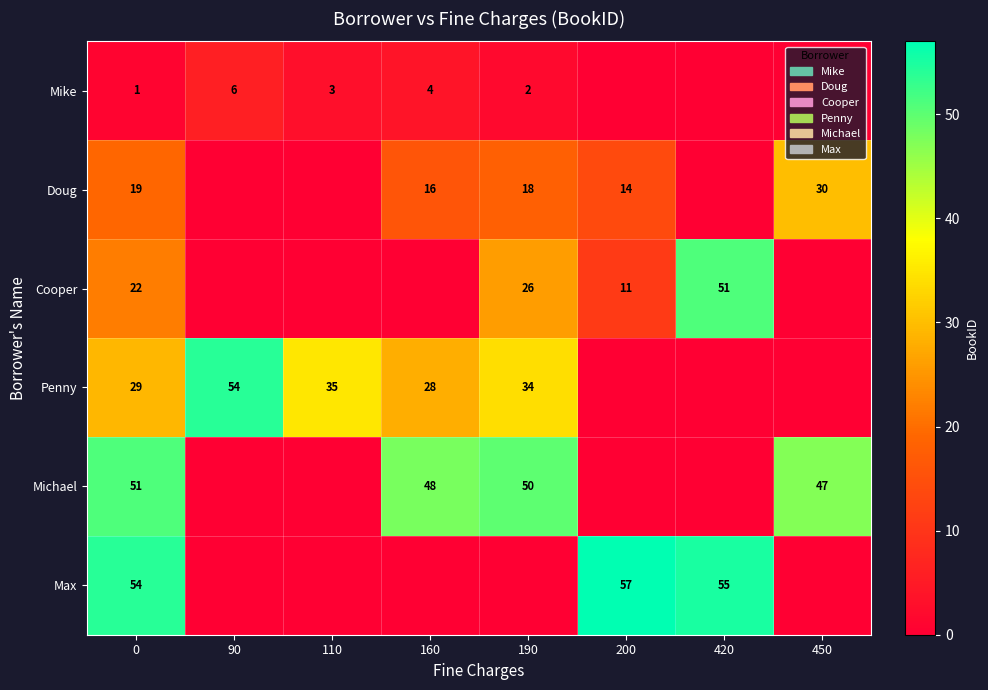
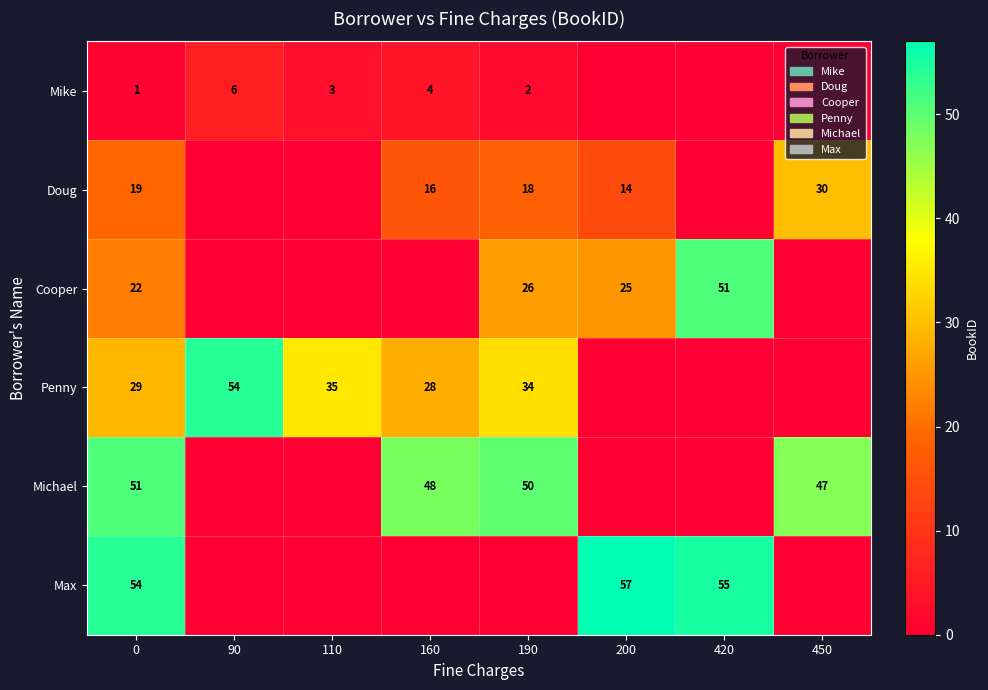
  {
    "Mike": {
      "0": 1,
      "90": 6,
      "110": 3,
      "160": 4,
      "190": 2
    },
    "Doug": {
      "0": 19,
      "160": 16,
      "190": 18,
      "200": 14,
      "450": 30
    },
    "Cooper": {
      "0": 22,
      "190": 26,
-     "200": 11,
+     "200": 25,
      "420": 51
    },
    "Penny": {
      "0": 29,
      "90": 54,
      "110": 35,
      "160": 28,
      "190": 34
    },
    "Michael": {
      "0": 51,
      "160": 48,
      "190": 50,
      "450": 47
    },
    "Max": {
      "0": 54,
      "200": 57,
      "420": 55
    }
  }
